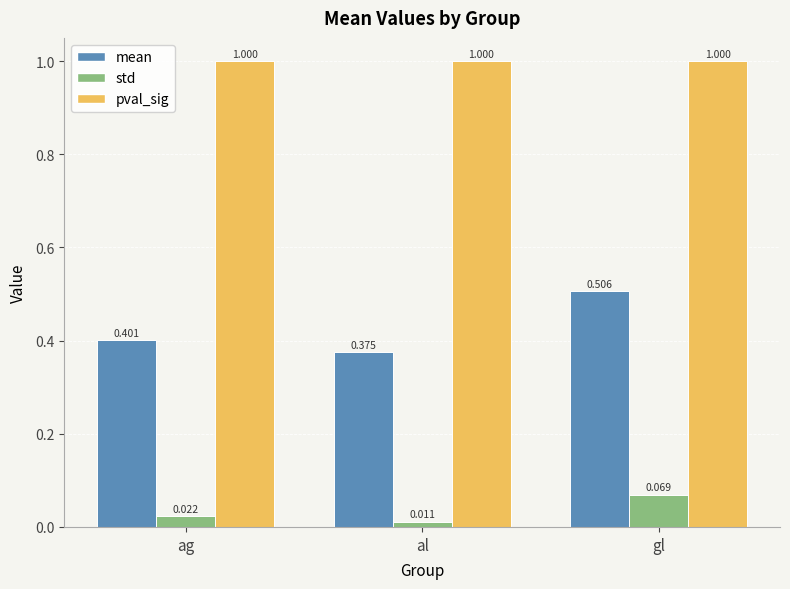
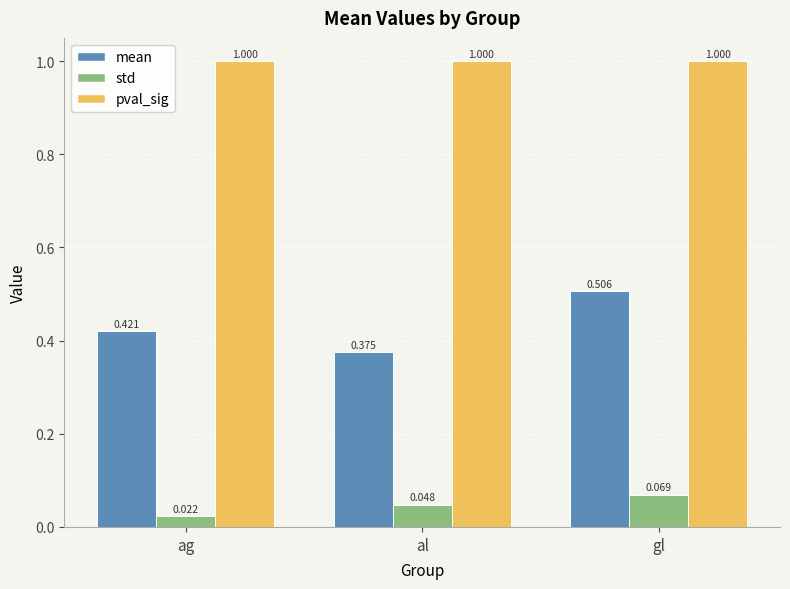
  {
    "mean": {
-     "ag": 0.401,
+     "ag": 0.421,
      "al": 0.375,
      "gl": 0.506
    },
    "std": {
      "ag": 0.022,
-     "al": 0.011,
+     "al": 0.048,
      "gl": 0.069
    },
    "pval_sig": {
      "ag": 1.000,
      "al": 1.000,
      "gl": 1.000
    }
  }
